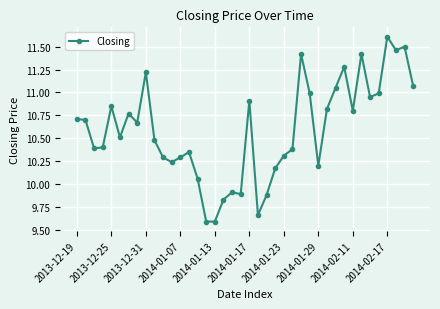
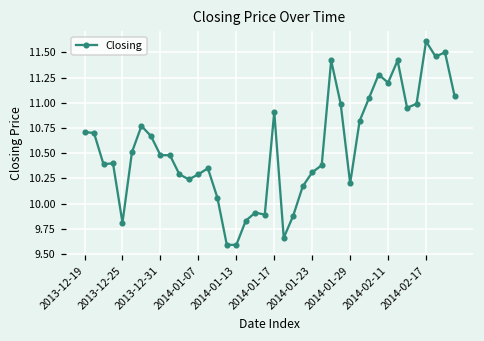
  {
    "2013-12-19": 10.7,
-   "2013-12-25": 10.9,
-   "2013-12-31": 11.2,
+   "2013-12-25": 9.8,
+   "2013-12-31": 10.5,
    "2014-01-07": 10.3,
    "2014-01-13": 9.6,
    "2014-01-17": 10.9,
    "2014-01-23": 10.3,
    "2014-01-29": 10.2,
-   "2014-02-11": 10.8,
+   "2014-02-11": 11.2,
    "2014-02-17": 11.6
  }
